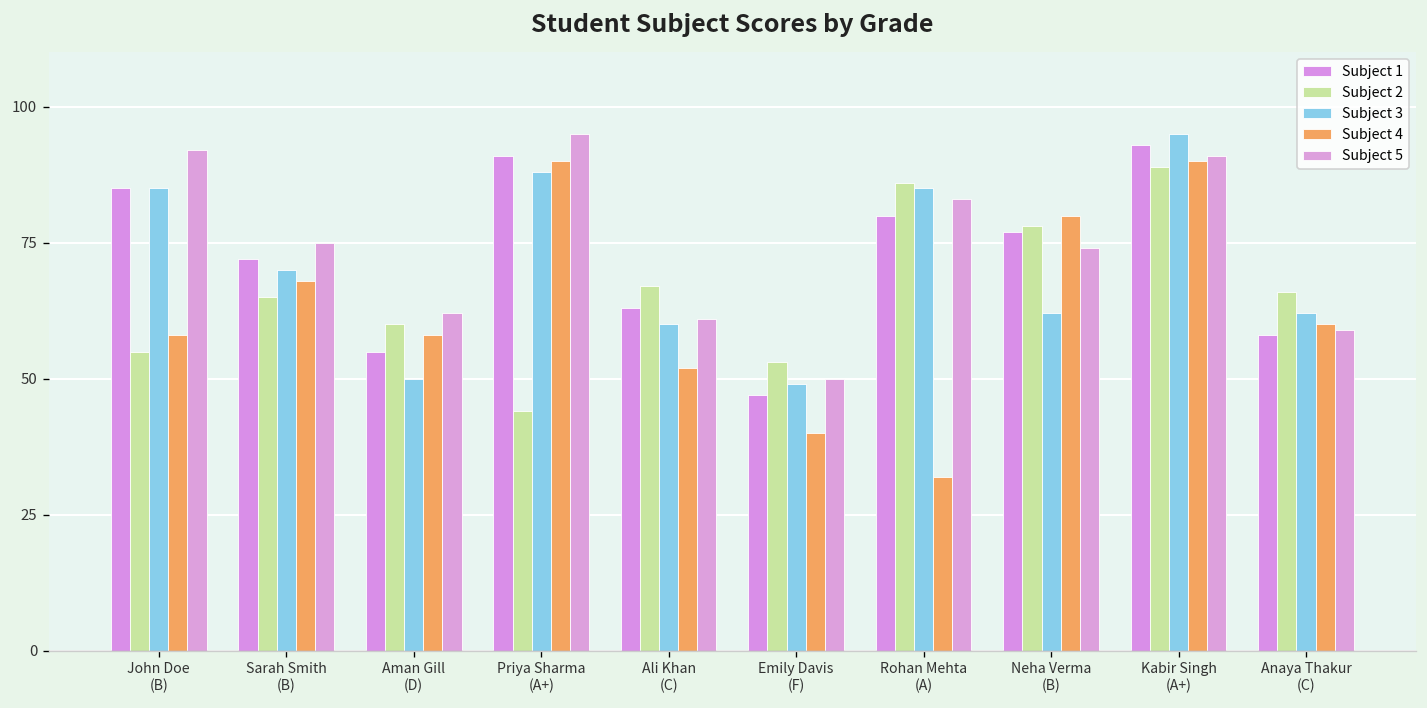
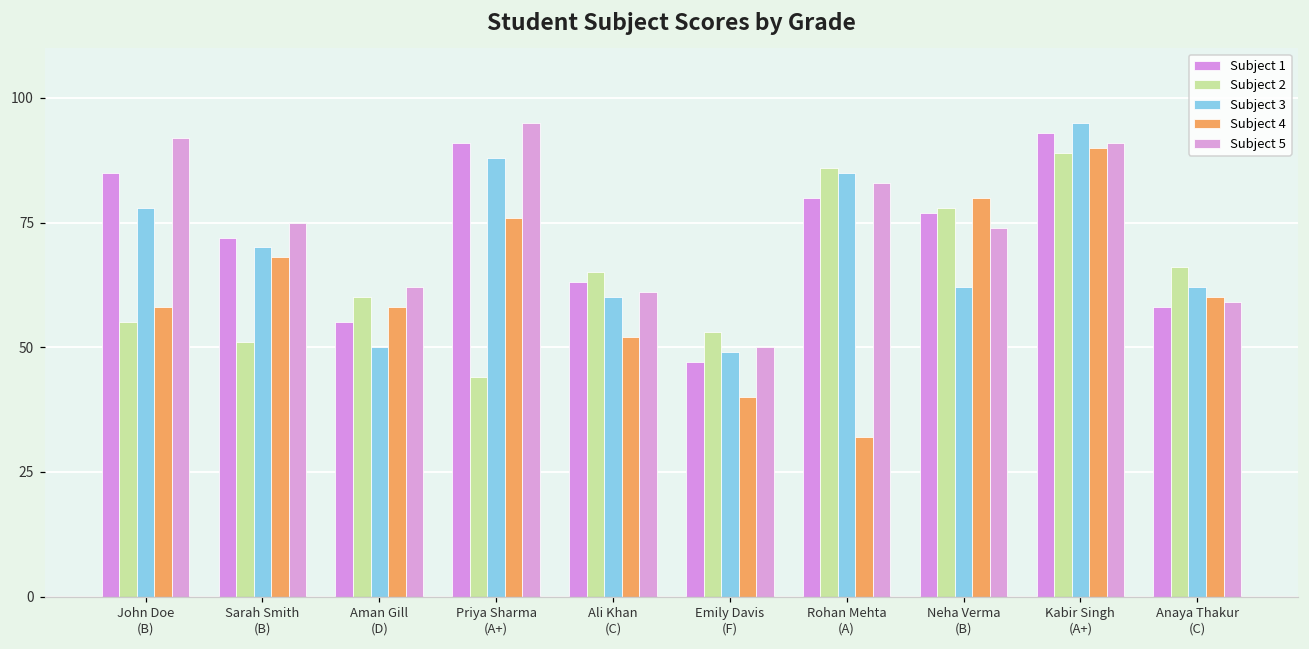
  {
    "Subject 2": {
      "John Doe (B)": 55,
-     "Sarah Smith (B)": 65,
+     "Sarah Smith (B)": 51,
      "Aman Gill (D)": 60,
      "Priya Sharma (A+)": 44,
-     "Ali Khan (C)": 67,
+     "Ali Khan (C)": 65,
      "Emily Davis (F)": 53,
      "Rohan Mehta (A)": 86,
      "Neha Verma (B)": 78,
      "Kabir Singh (A+)": 89,
      "Anaya Thakur (C)": 66
    },
    "Subject 3": {
-     "John Doe (B)": 85,
+     "John Doe (B)": 78,
      "Sarah Smith (B)": 70,
      "Aman Gill (D)": 50,
      "Priya Sharma (A+)": 88,
      "Ali Khan (C)": 60,
      "Emily Davis (F)": 49,
      "Rohan Mehta (A)": 85,
      "Neha Verma (B)": 62,
      "Kabir Singh (A+)": 95,
      "Anaya Thakur (C)": 62
    },
    "Subject 4": {
      "John Doe (B)": 58,
      "Sarah Smith (B)": 68,
      "Aman Gill (D)": 58,
-     "Priya Sharma (A+)": 90,
+     "Priya Sharma (A+)": 76,
      "Ali Khan (C)": 52,
      "Emily Davis (F)": 40,
      "Rohan Mehta (A)": 32,
      "Neha Verma (B)": 80,
      "Kabir Singh (A+)": 90,
      "Anaya Thakur (C)": 60
    }
  }
